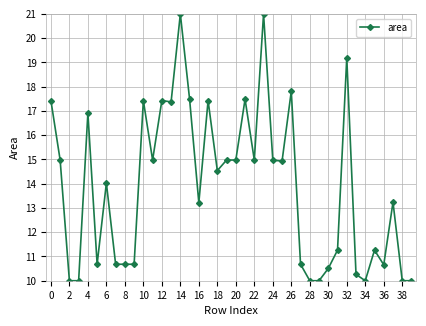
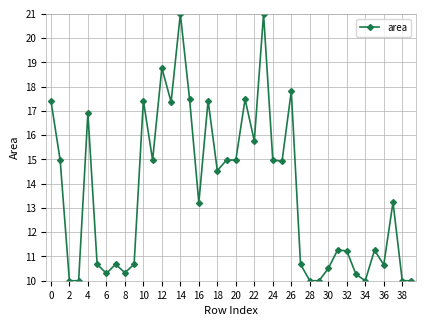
  {
    "0": 17.4,
    "2": 10.0,
    "4": 16.9,
-   "6": 14.0,
-   "8": 10.7,
+   "6": 10.3,
+   "8": 10.3,
    "10": 17.4,
-   "12": 17.4,
+   "12": 18.8,
    "14": 21.0,
    "16": 13.2,
    "18": 14.5,
    "20": 15.0,
-   "22": 15.0,
+   "22": 15.8,
    "24": 15.0,
    "26": 17.8,
    "28": 10.0,
    "30": 10.5,
-   "32": 19.2,
+   "32": 11.2,
    "34": 10.0,
    "36": 10.7,
    "38": 10.0
  }
